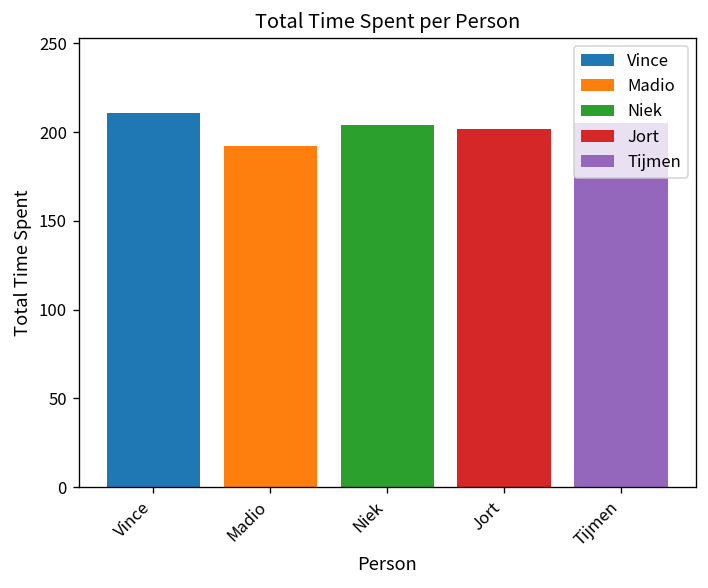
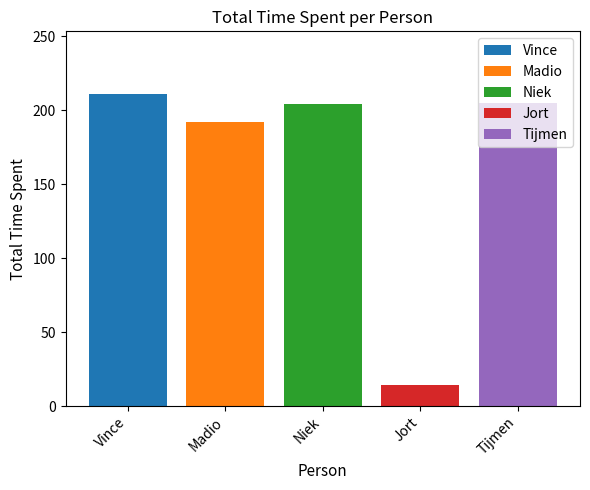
  {
    "Vince": 211,
    "Madio": 192,
    "Niek": 204,
-   "Jort": 202
+   "Jort": 14
  }
